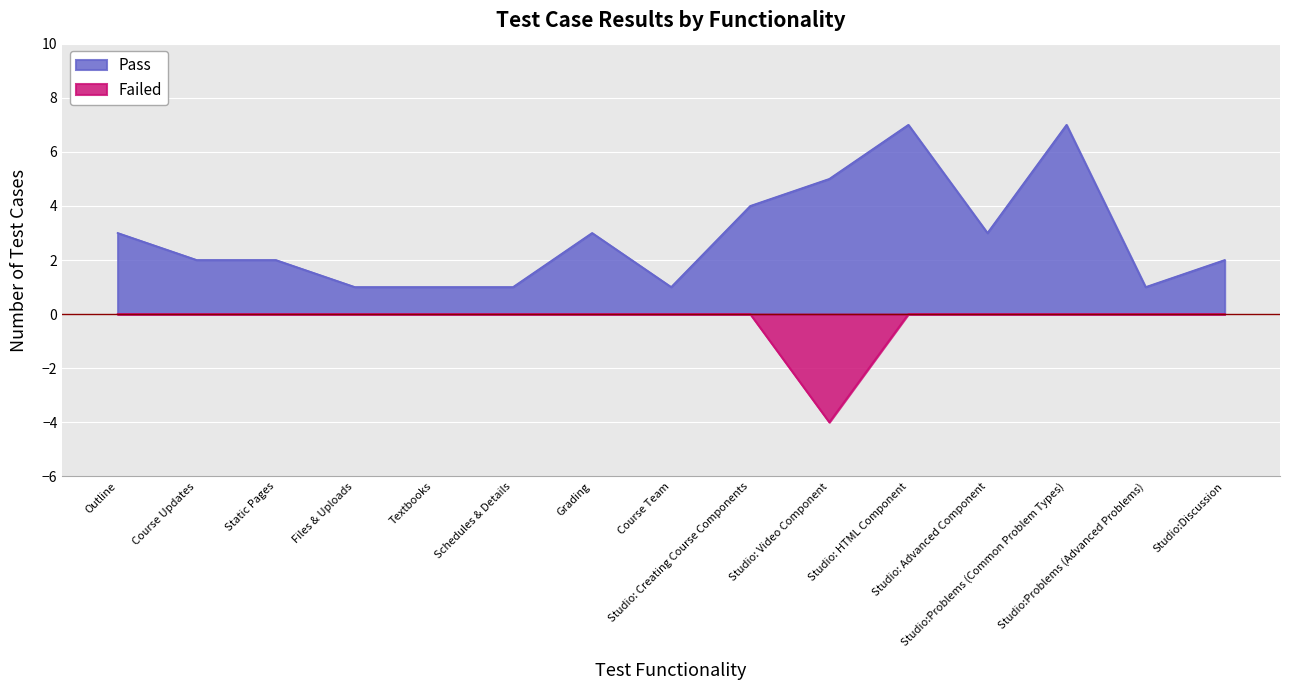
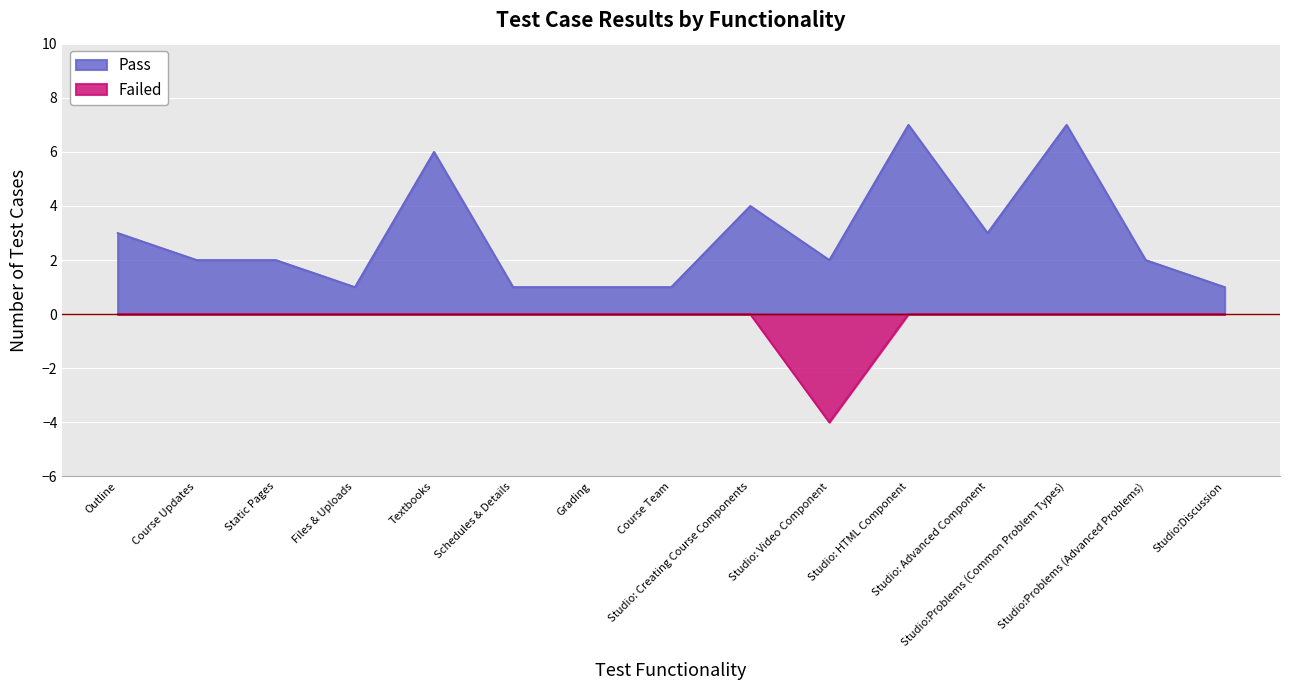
  {
    "Pass": {
      "Outline": 3,
      "Course Updates": 2,
      "Static Pages": 2,
      "Files & Uploads": 1,
-     "Textbooks": 1,
+     "Textbooks": 6,
      "Schedules & Details": 1,
-     "Grading": 3,
+     "Grading": 1,
      "Course Team": 1,
      "Studio: Creating Course Components": 4,
-     "Studio: Video Component": 5,
+     "Studio: Video Component": 2,
      "Studio: HTML Component": 7,
      "Studio: Advanced Component": 3,
      "Studio:Problems (Common Problem Types)": 7,
-     "Studio:Problems (Advanced Problems)": 1,
-     "Studio:Discussion": 2
+     "Studio:Problems (Advanced Problems)": 2,
+     "Studio:Discussion": 1
    }
  }
